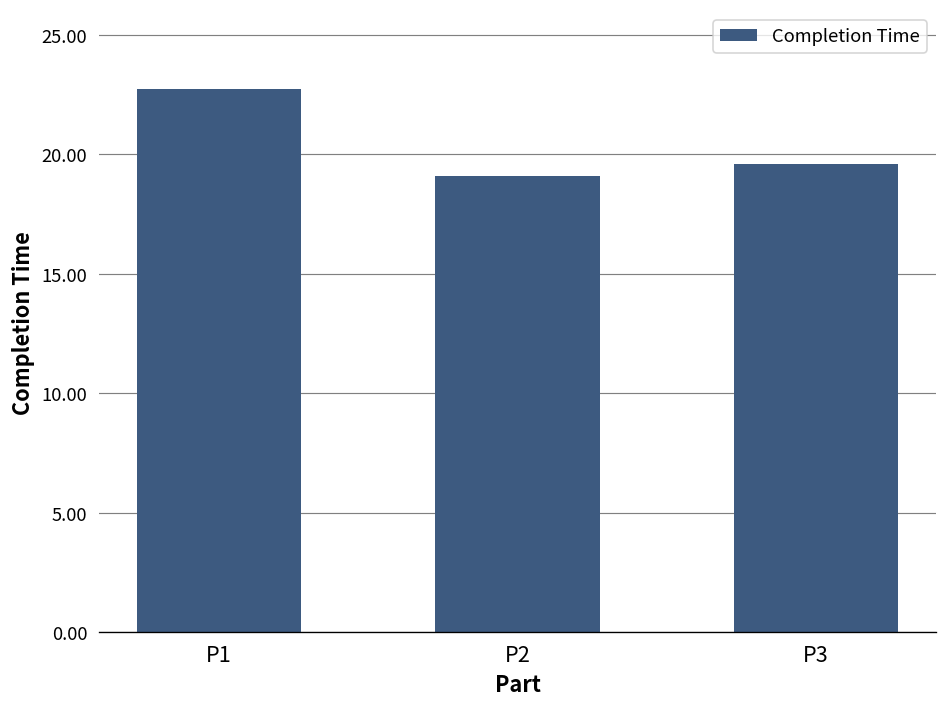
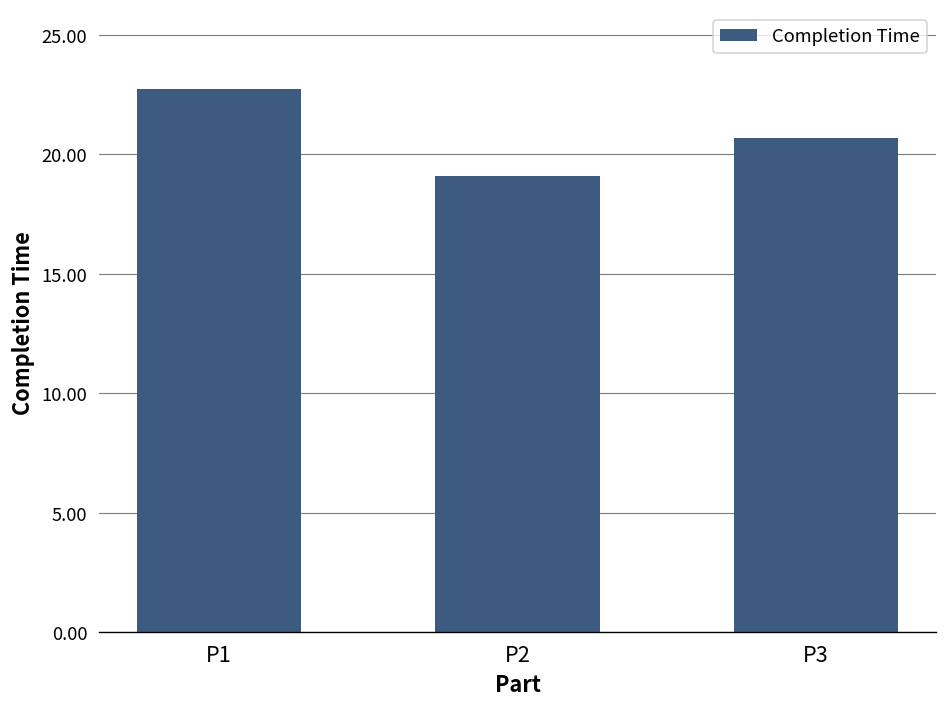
  {
    "P1": 22.7,
    "P2": 19.1,
-   "P3": 19.6
+   "P3": 20.7
  }
